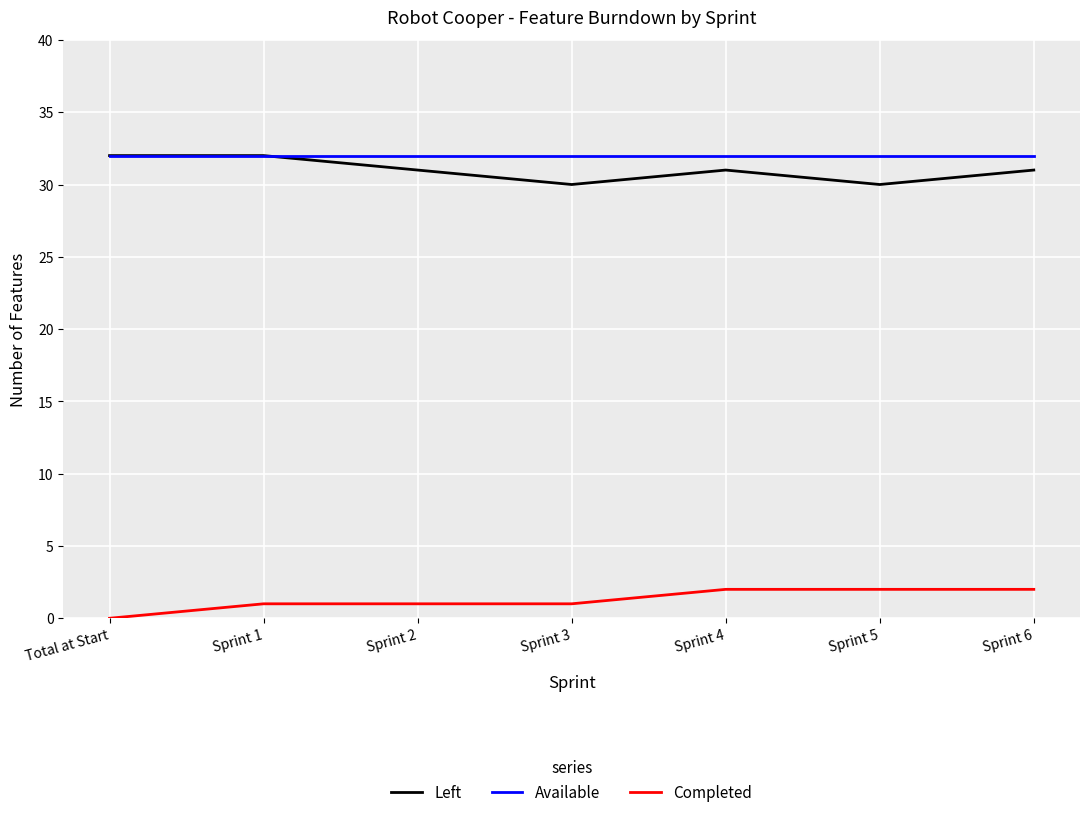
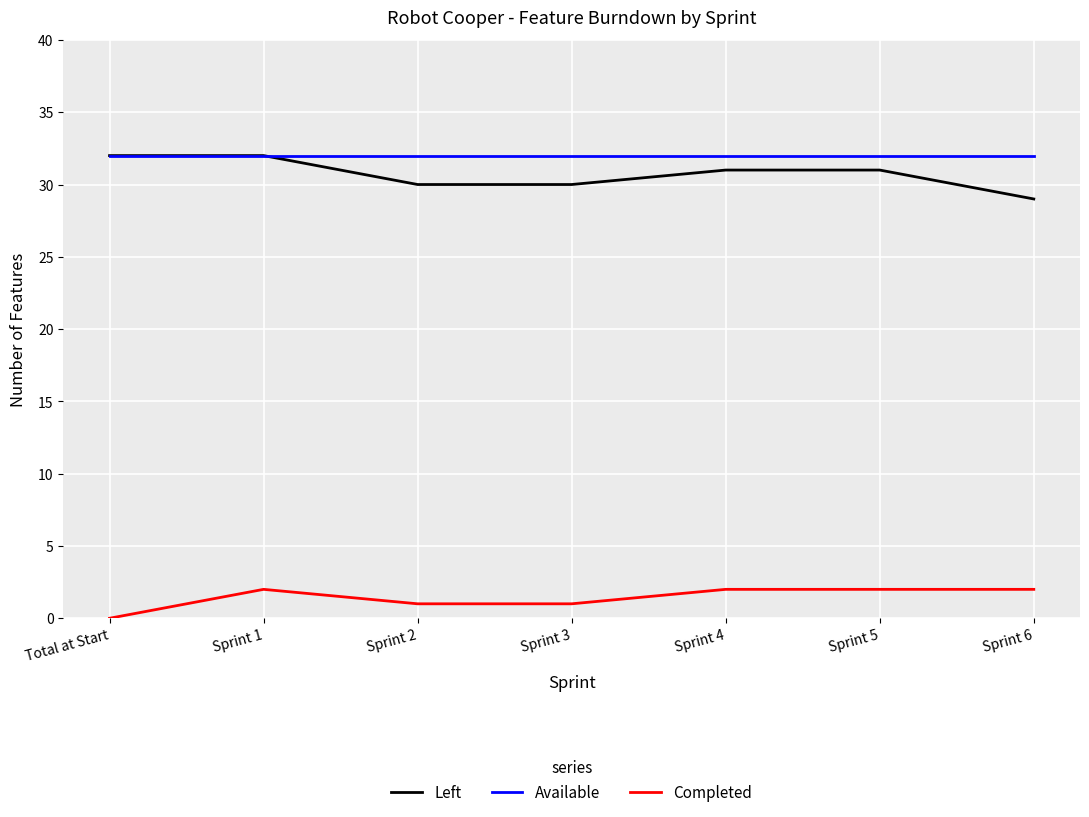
  {
    "Left": {
-     "Sprint 2": 31,
+     "Sprint 2": 30,
      "Sprint 3": 30,
      "Sprint 4": 31,
-     "Sprint 5": 30,
-     "Sprint 6": 31
+     "Sprint 5": 31,
+     "Sprint 6": 29
    },
    "Available": {
      "Sprint 2": 32,
      "Sprint 3": 32,
      "Sprint 4": 32,
      "Sprint 5": 32,
      "Sprint 6": 32
    },
    "Completed": {
      "Total at Start": 0,
-     "Sprint 1": 1,
+     "Sprint 1": 2,
      "Sprint 2": 1,
      "Sprint 3": 1,
      "Sprint 4": 2,
      "Sprint 5": 2,
      "Sprint 6": 2
    }
  }
